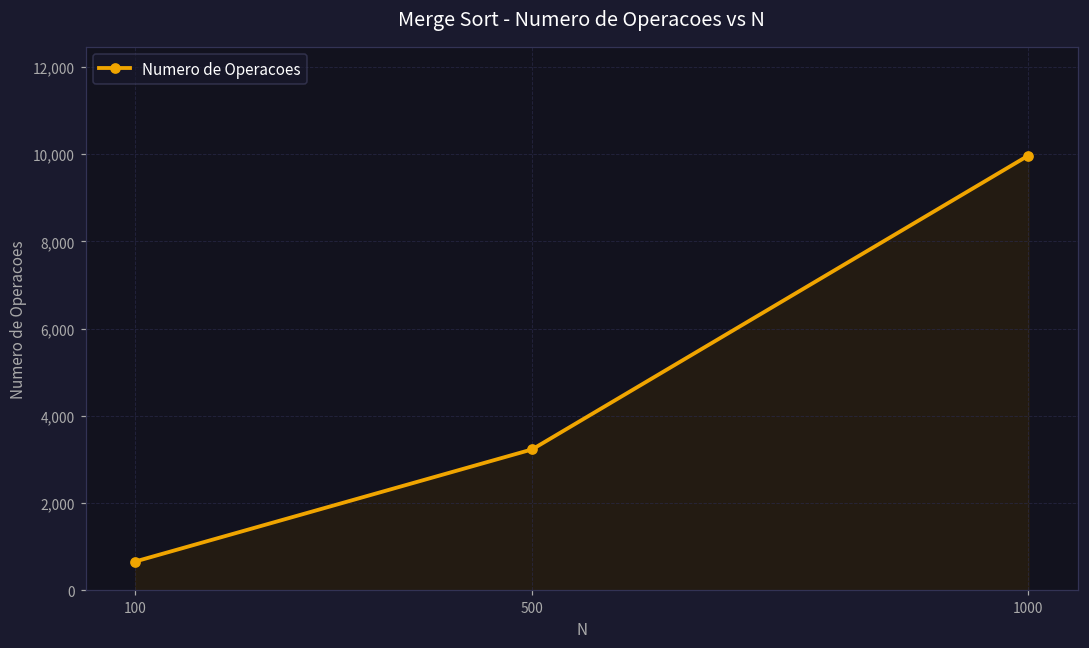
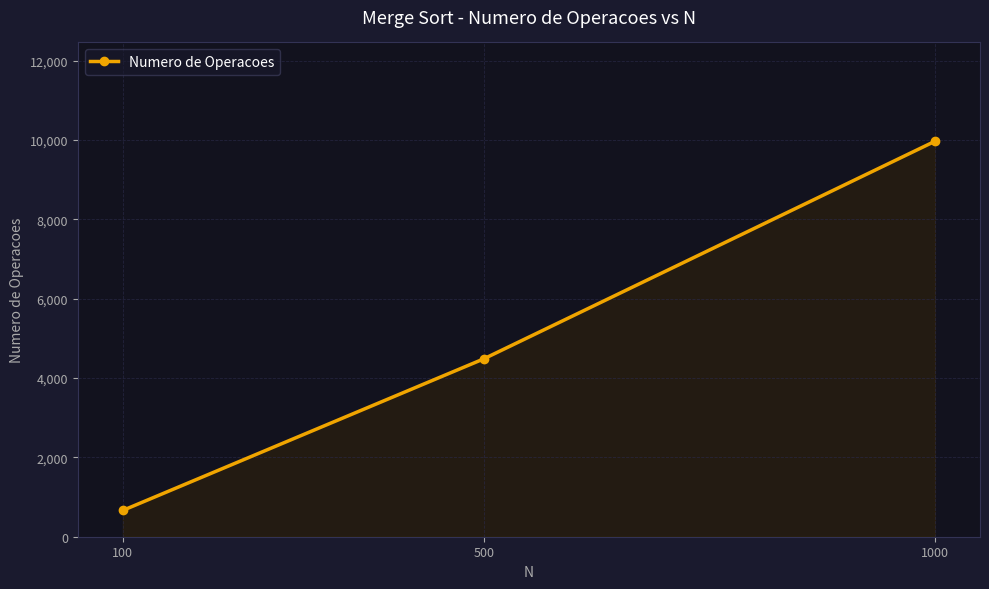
  {
    "100": "700",
-   "500": "3,200",
+   "500": "4,500",
    "1000": "10,000"
  }
